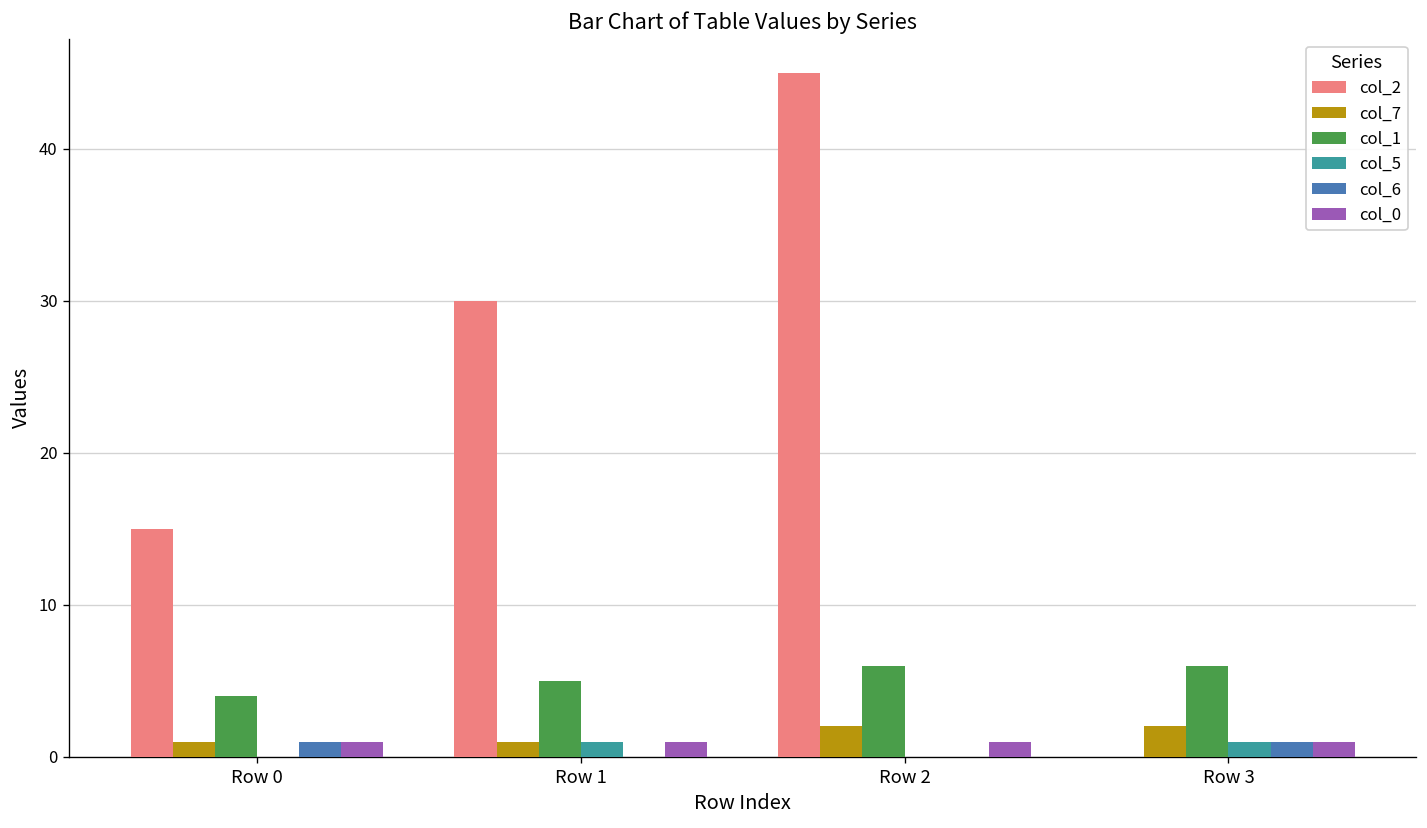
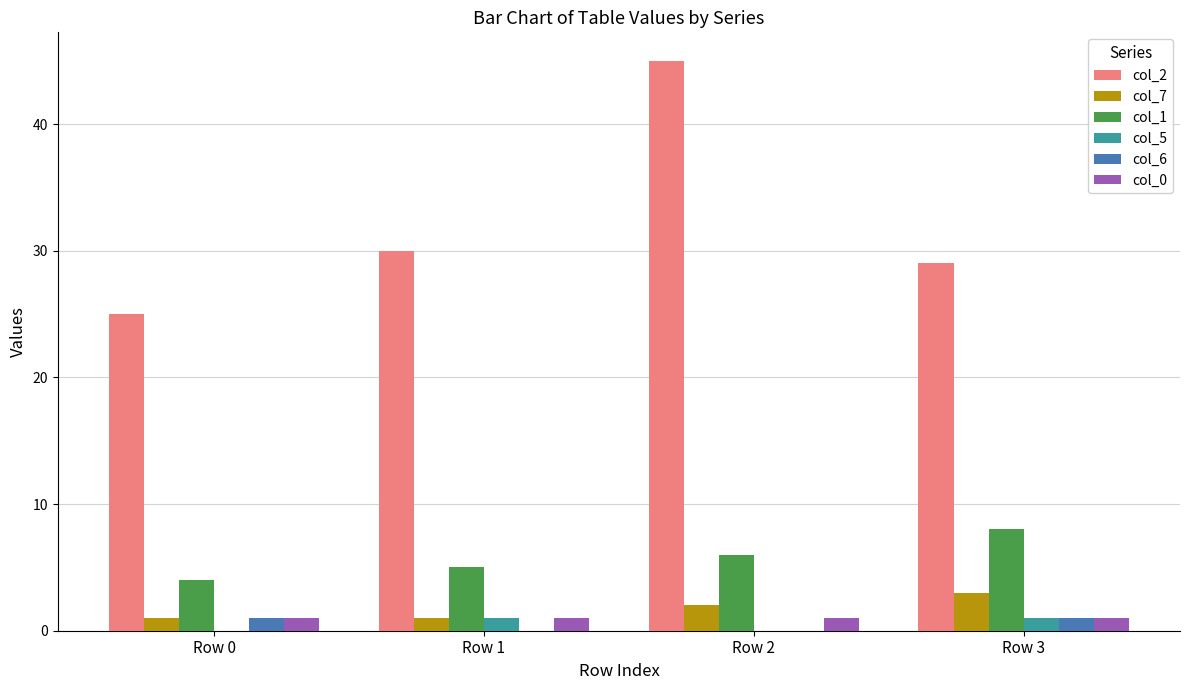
  {
    "col_2": {
-     "Row 0": 15,
+     "Row 0": 25,
      "Row 1": 30,
      "Row 2": 45,
-     "Row 3": 0
+     "Row 3": 29
    },
    "col_7": {
      "Row 0": 1,
      "Row 1": 1,
      "Row 2": 2,
-     "Row 3": 2
+     "Row 3": 3
    },
    "col_1": {
      "Row 0": 4,
      "Row 1": 5,
      "Row 2": 6,
-     "Row 3": 6
+     "Row 3": 8
    },
    "col_0": {
      "Row 0": 1,
      "Row 1": 1,
      "Row 2": 1,
      "Row 3": 1
    }
  }
